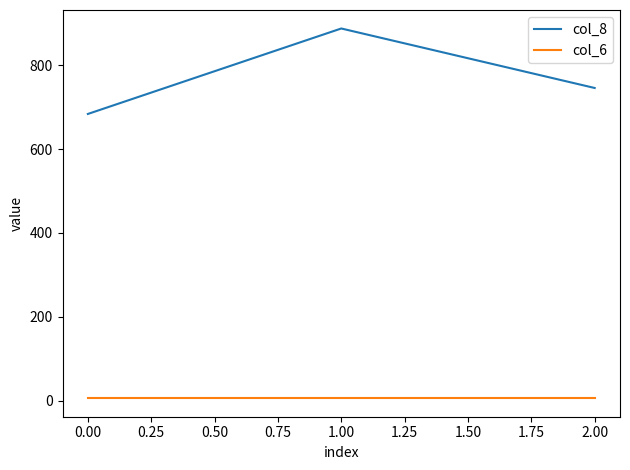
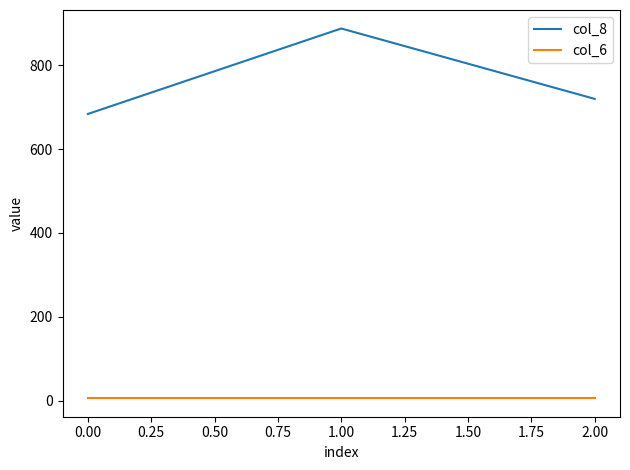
  {
    "col_8": {
      "0.00": 680,
      "1.00": 890,
-     "2.00": 750
+     "2.00": 720
    },
    "col_6": {
      "0.00": 10,
      "1.00": 10,
      "2.00": 10
    }
  }
